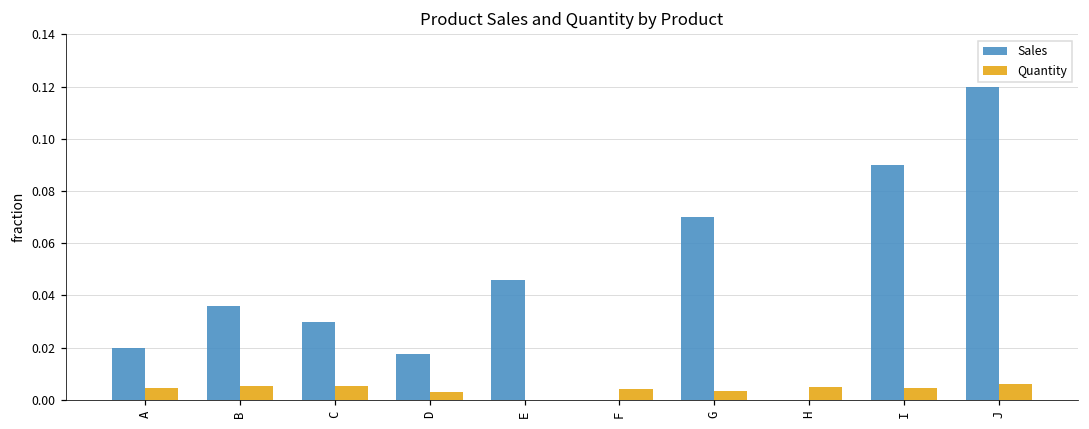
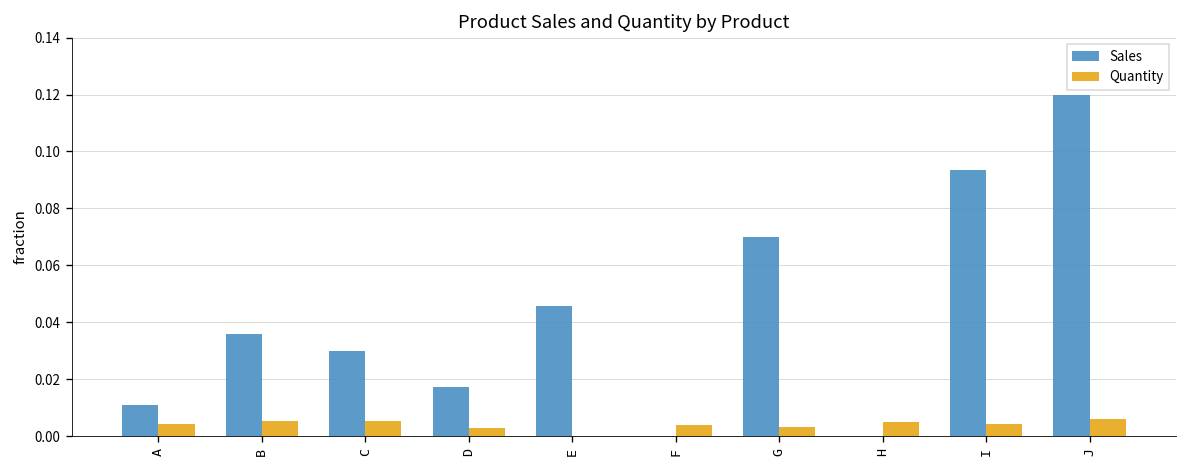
  {
    "Sales": {
-     "A": 0.020,
+     "A": 0.011,
      "B": 0.036,
      "C": 0.030,
      "D": 0.017,
      "E": 0.046,
      "F": 0.000,
      "G": 0.070,
      "H": 0.000,
-     "I": 0.090,
+     "I": 0.094,
      "J": 0.120
    },
    "Quantity": {
      "A": 0.004,
      "B": 0.005,
      "C": 0.005,
      "D": 0.003,
      "E": 0.000,
      "F": 0.004,
      "G": 0.003,
      "H": 0.005,
      "I": 0.004,
      "J": 0.006
    }
  }
